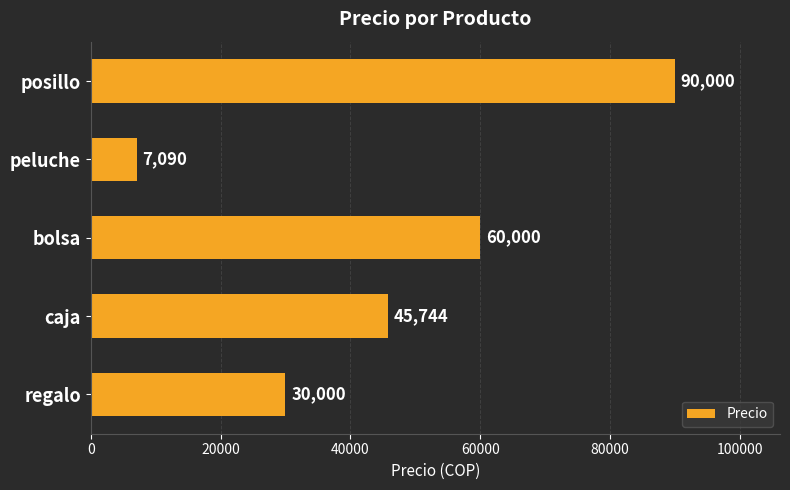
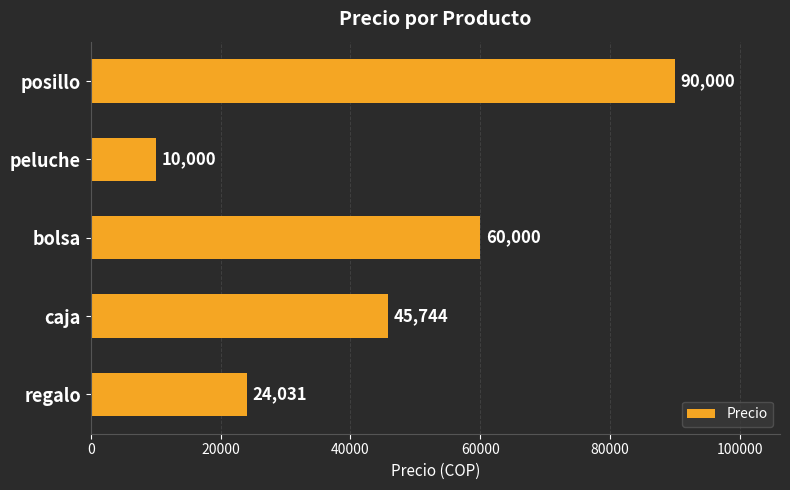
  {
    "posillo": "90,000",
-   "peluche": "7,090",
+   "peluche": "10,000",
    "bolsa": "60,000",
    "caja": "45,744",
-   "regalo": "30,000"
+   "regalo": "24,031"
  }
